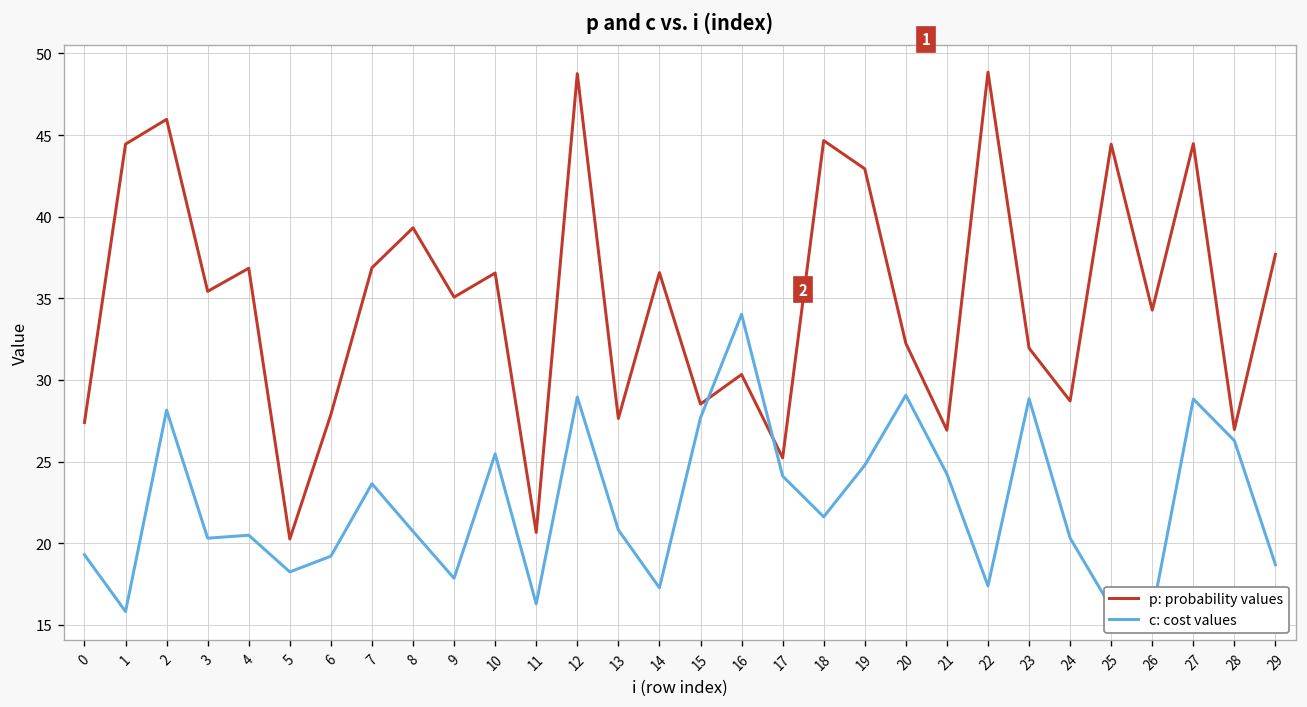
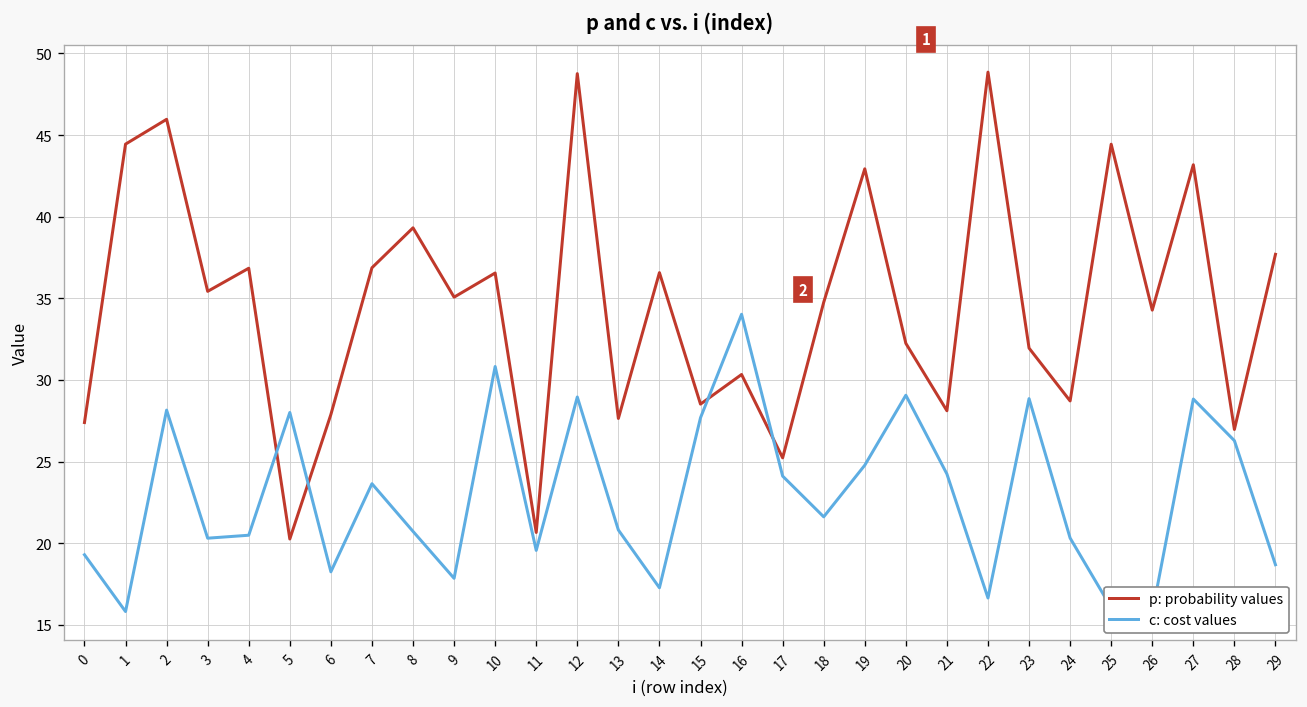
  {
    "p: probability values": {
      "0": 27.4,
      "1": 44.4,
      "2": 46.0,
      "3": 35.4,
      "4": 36.8,
      "5": 20.3,
      "6": 27.9,
      "7": 36.9,
      "8": 39.3,
      "9": 35.1,
      "10": 36.6,
      "11": 20.7,
      "12": 48.8,
      "13": 27.6,
      "14": 36.6,
      "15": 28.5,
      "16": 30.3,
      "17": 25.2,
-     "18": 44.7,
+     "18": 34.8,
      "19": 42.9,
      "20": 32.2,
-     "21": 26.9,
+     "21": 28.1,
      "22": 48.9,
      "23": 32.0,
      "24": 28.7,
      "25": 44.4,
      "26": 34.3,
-     "27": 44.5,
+     "27": 43.2,
      "28": 27.0,
      "29": 37.7
    },
    "c: cost values": {
      "0": 19.3,
      "1": 15.8,
      "2": 28.2,
      "3": 20.3,
      "4": 20.5,
-     "5": 18.2,
-     "6": 19.2,
+     "5": 28.0,
+     "6": 18.2,
      "7": 23.6,
      "8": 20.7,
      "9": 17.8,
-     "10": 25.5,
-     "11": 16.3,
+     "10": 30.8,
+     "11": 19.6,
      "12": 29.0,
      "13": 20.8,
      "14": 17.3,
      "15": 27.7,
      "16": 34.0,
      "17": 24.1,
      "18": 21.6,
      "19": 24.8,
      "20": 29.1,
      "21": 24.2,
-     "22": 17.4,
+     "22": 16.6,
      "23": 28.9,
      "24": 20.3,
      "27": 28.8,
      "28": 26.3,
      "29": 18.7
    }
  }
